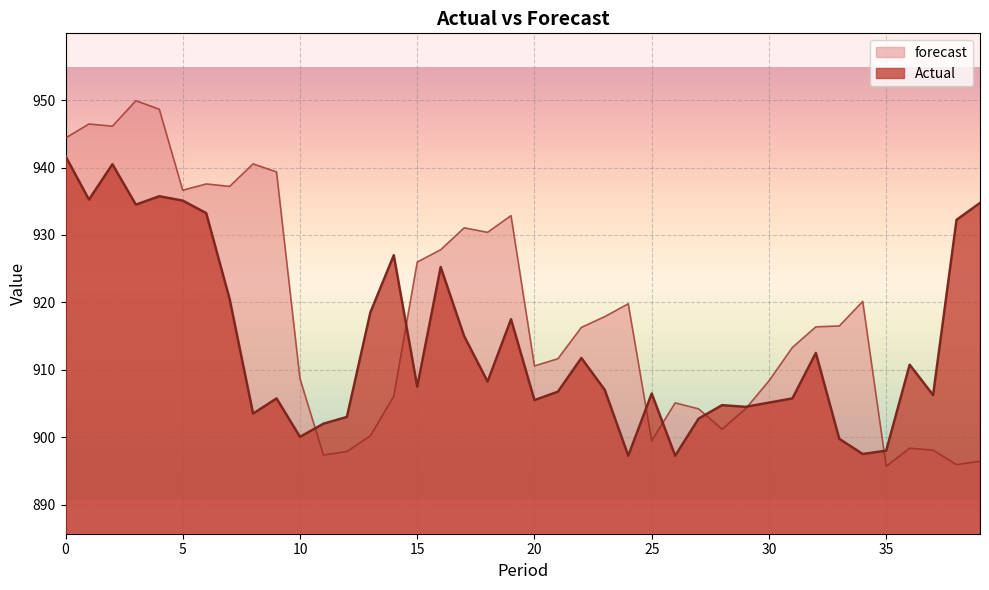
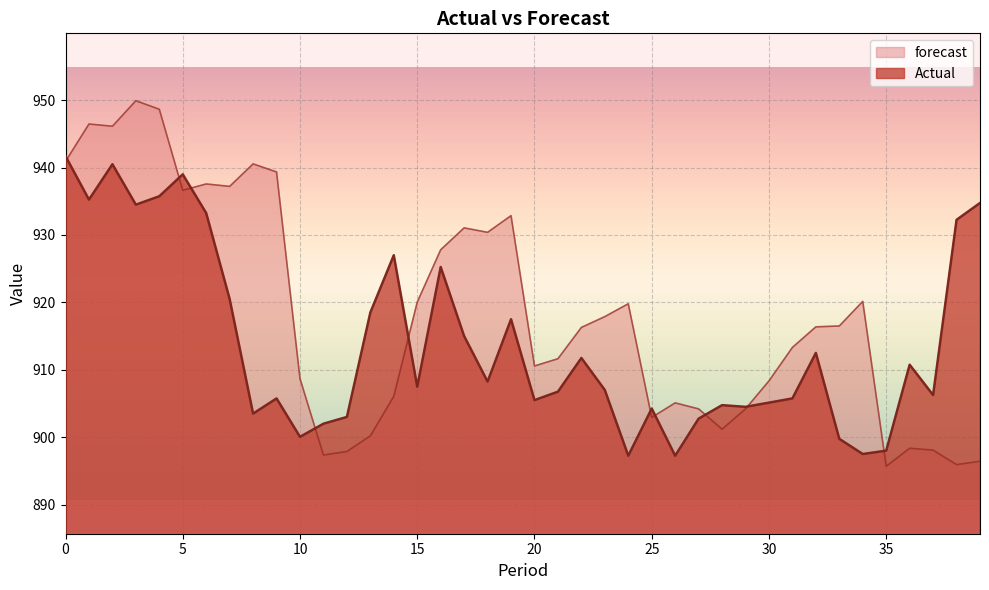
  {
    "forecast": {
-     "0": 944,
+     "0": 941,
      "5": 937,
      "10": 909,
-     "15": 926,
+     "15": 920,
      "20": 911,
-     "25": 899,
+     "25": 903,
      "30": 908,
      "35": 896
    },
    "Actual": {
      "0": 942,
-     "5": 935,
+     "5": 939,
      "10": 900,
      "15": 908,
      "20": 906,
-     "25": 906,
+     "25": 904,
      "30": 905,
      "35": 898
    }
  }
